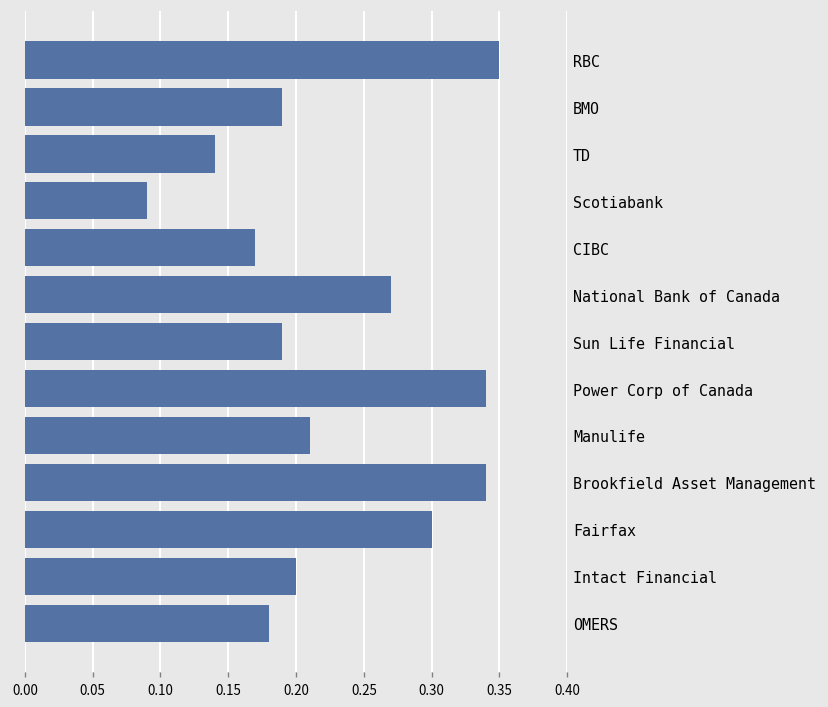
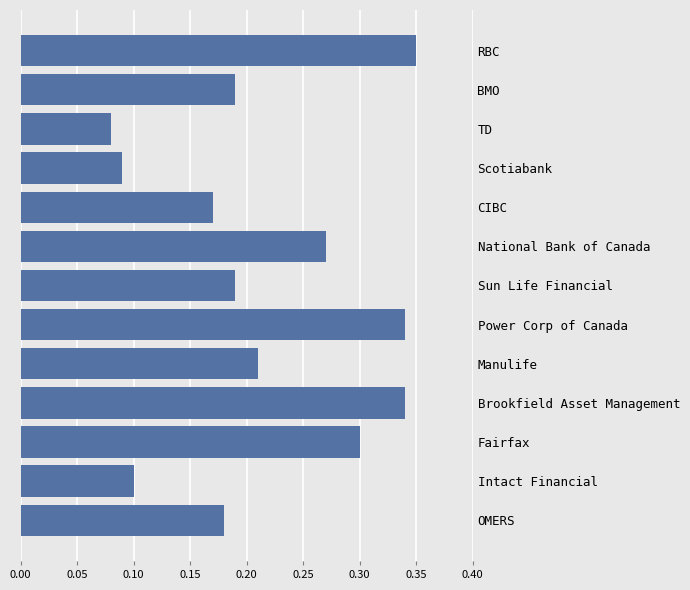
  {
    "RBC": 0.35,
    "BMO": 0.19,
-   "TD": 0.14,
+   "TD": 0.08,
    "Scotiabank": 0.09,
    "CIBC": 0.17,
    "National Bank of Canada": 0.27,
    "Sun Life Financial": 0.19,
    "Power Corp of Canada": 0.34,
    "Manulife": 0.21,
    "Brookfield Asset Management": 0.34,
    "Fairfax": 0.30,
-   "Intact Financial": 0.2,
+   "Intact Financial": 0.1,
    "OMERS": 0.18
  }
